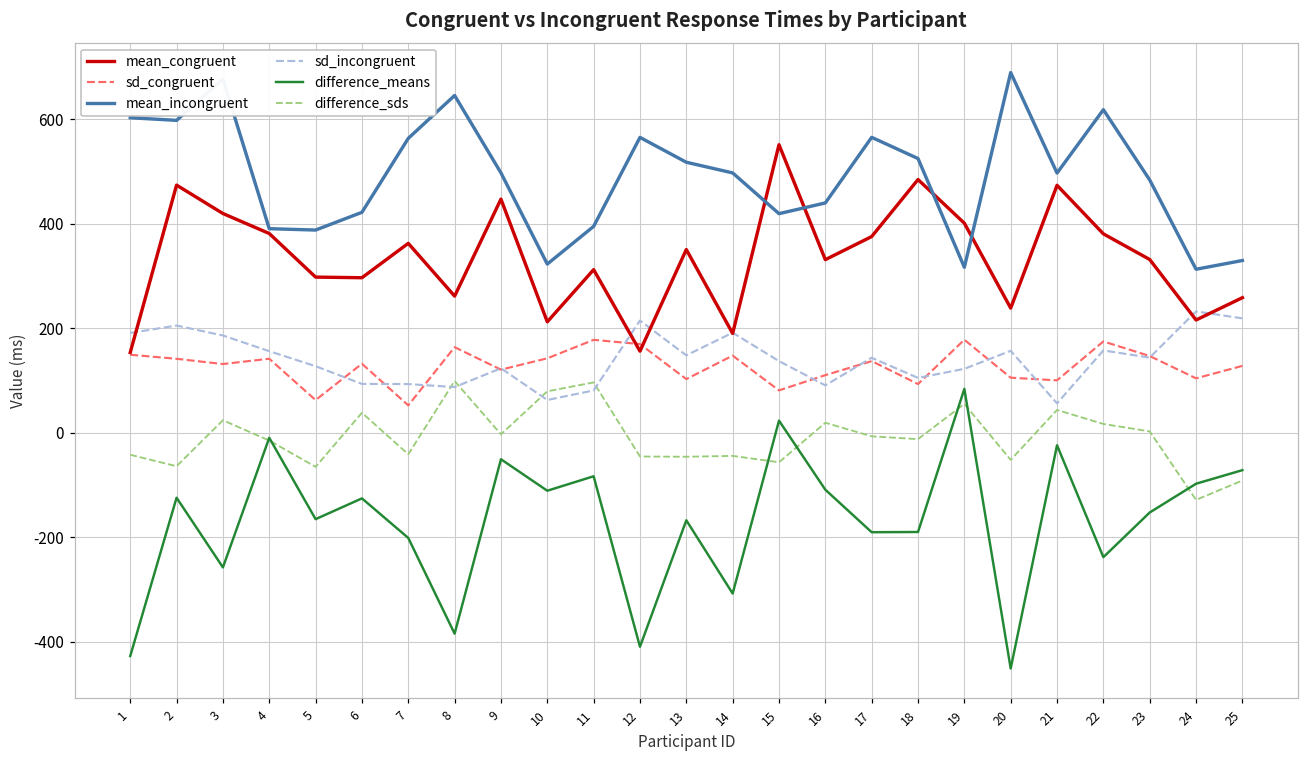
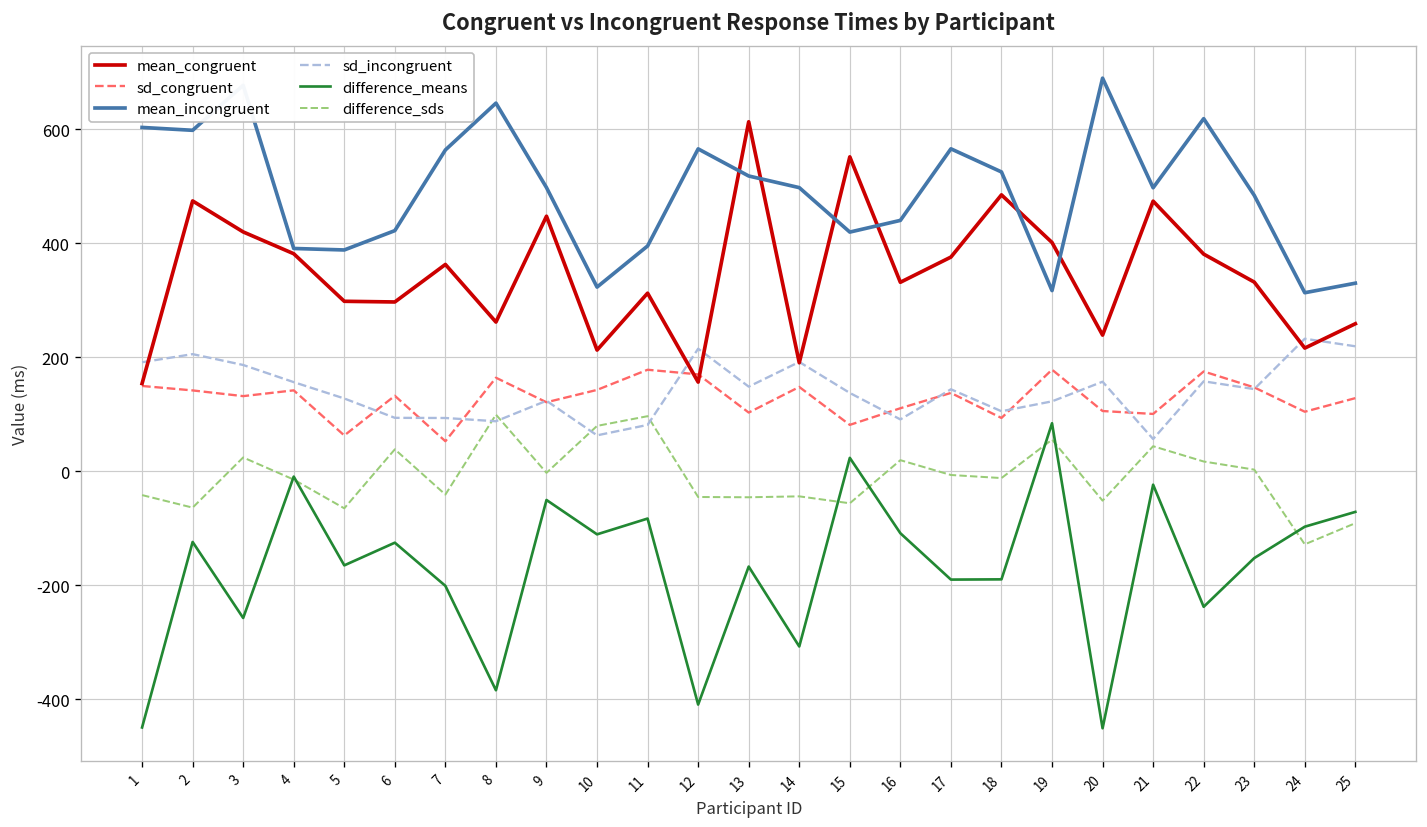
  {
    "mean_congruent": {
      "2": 470,
      "3": 420,
      "4": 380,
      "5": 300,
      "6": 300,
      "7": 360,
      "8": 260,
      "9": 450,
      "10": 210,
      "11": 310,
      "12": 160,
-     "13": 350,
+     "13": 610,
      "15": 550,
      "16": 330,
      "17": 380,
      "18": 490,
      "19": 400,
      "20": 240,
      "21": 470,
      "22": 380,
      "23": 330,
      "24": 220,
      "25": 260
    },
    "sd_congruent": {
      "2": 140,
      "3": 130,
      "4": 140,
      "5": 60,
      "6": 130,
      "7": 50,
      "8": 160,
      "10": 140,
      "11": 180,
      "12": 170,
      "13": 100,
      "14": 150,
      "15": 80,
      "16": 110,
      "17": 140,
      "18": 90,
      "19": 180,
      "20": 110,
      "21": 100,
      "22": 180,
      "24": 100,
      "25": 130
    },
    "mean_incongruent": {
      "1": 600,
      "2": 600,
      "4": 390,
      "5": 390,
      "6": 420,
      "7": 560,
      "8": 650,
      "9": 500,
      "10": 320,
      "11": 400,
      "12": 570,
      "13": 520,
      "14": 500,
      "15": 420,
      "16": 440,
      "17": 570,
      "18": 530,
      "19": 320,
      "20": 690,
      "21": 500,
      "22": 620,
      "23": 480,
      "24": 310,
      "25": 330
    },
    "sd_incongruent": {
      "1": 190,
      "2": 210,
      "3": 190,
      "4": 160,
      "5": 130,
      "6": 90,
      "7": 90,
      "8": 90,
      "10": 60,
      "11": 80,
      "12": 220,
      "13": 150,
      "15": 140,
      "16": 90,
      "17": 140,
      "18": 110,
      "19": 120,
      "20": 160,
      "21": 60,
      "22": 160,
      "24": 230,
      "25": 220
    },
    "difference_means": {
-     "1": -430,
+     "1": -450,
      "2": -120,
      "3": -260,
      "5": -160,
      "6": -130,
      "7": -200,
      "8": -380,
      "9": -50,
      "10": -110,
      "11": -80,
      "12": -410,
      "13": -170,
      "14": -310,
      "15": 20,
      "16": -110,
      "17": -190,
      "18": -190,
      "19": 80,
      "20": -450,
      "21": -20,
      "22": -240,
      "23": -150,
      "24": -100,
      "25": -70
    },
    "difference_sds": {
      "1": -40,
      "2": -60,
      "3": 20,
      "5": -60,
      "6": 40,
      "7": -40,
      "8": 100,
      "9": 0,
      "10": 80,
      "11": 100,
      "12": -50,
      "13": -50,
      "14": -40,
      "15": -60,
      "16": 20,
      "17": -10,
      "18": -10,
      "19": 60,
      "20": -50,
      "21": 40,
      "22": 20,
      "23": 0,
      "24": -130,
      "25": -90
    }
  }
